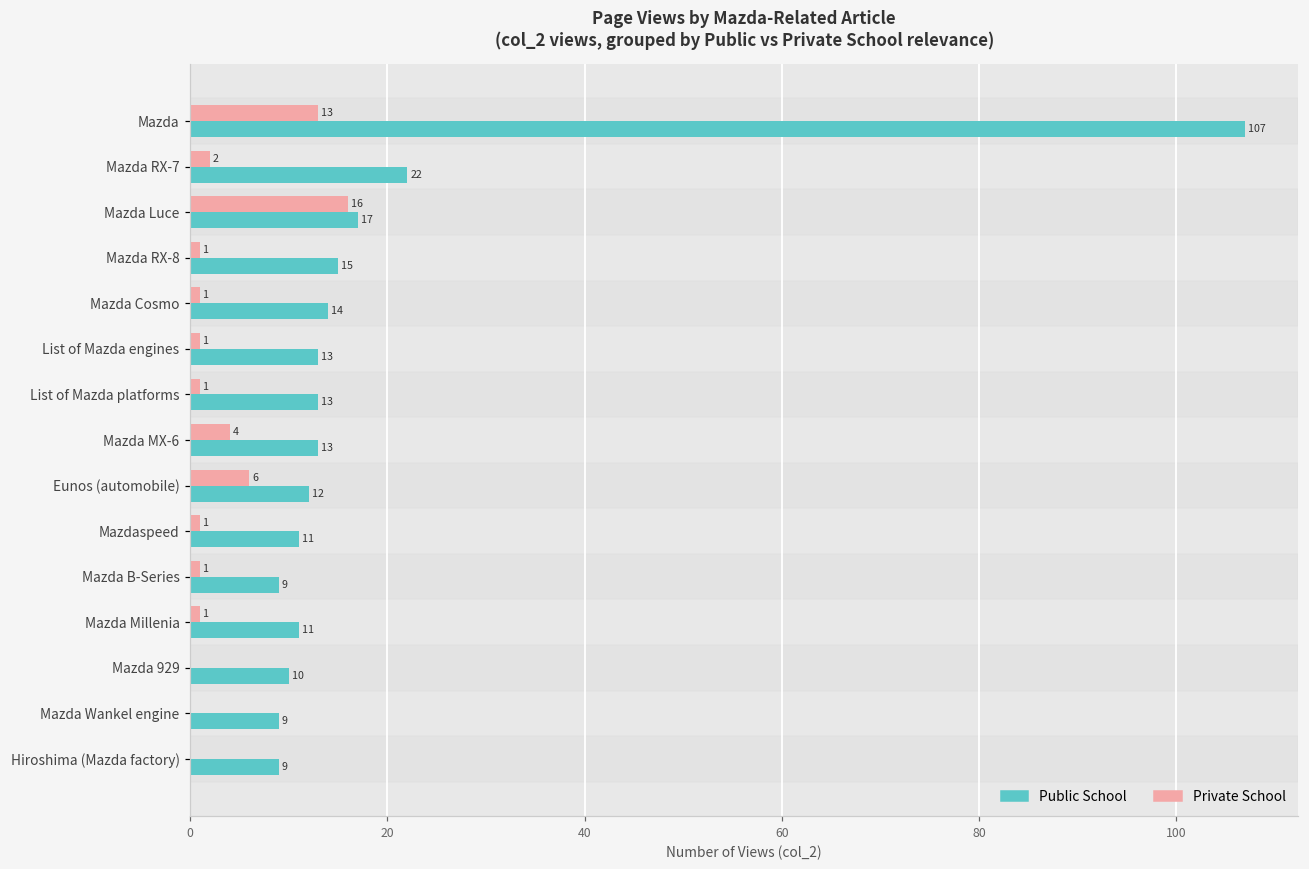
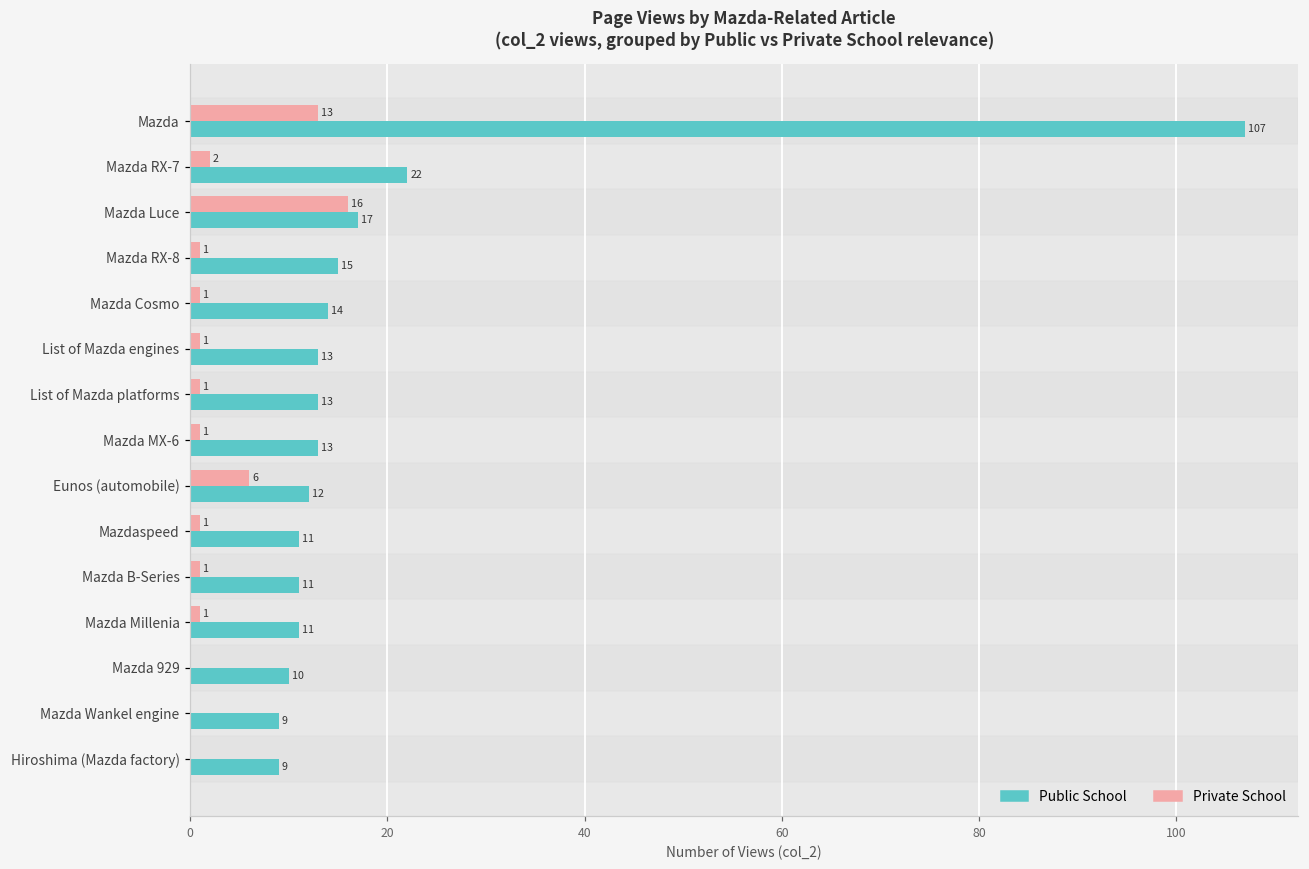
  {
    "Public School": {
      "Mazda": 107,
      "Mazda RX-7": 22,
      "Mazda Luce": 17,
      "Mazda RX-8": 15,
      "Mazda Cosmo": 14,
      "List of Mazda engines": 13,
      "List of Mazda platforms": 13,
      "Mazda MX-6": 13,
      "Eunos (automobile)": 12,
      "Mazdaspeed": 11,
-     "Mazda B-Series": 9,
+     "Mazda B-Series": 11,
      "Mazda Millenia": 11,
      "Mazda 929": 10,
      "Mazda Wankel engine": 9,
      "Hiroshima (Mazda factory)": 9
    },
    "Private School": {
      "Mazda": 13,
      "Mazda RX-7": 2,
      "Mazda Luce": 16,
      "Mazda RX-8": 1,
      "Mazda Cosmo": 1,
      "List of Mazda engines": 1,
      "List of Mazda platforms": 1,
-     "Mazda MX-6": 4,
+     "Mazda MX-6": 1,
      "Eunos (automobile)": 6,
      "Mazdaspeed": 1,
      "Mazda B-Series": 1,
      "Mazda Millenia": 1
    }
  }
